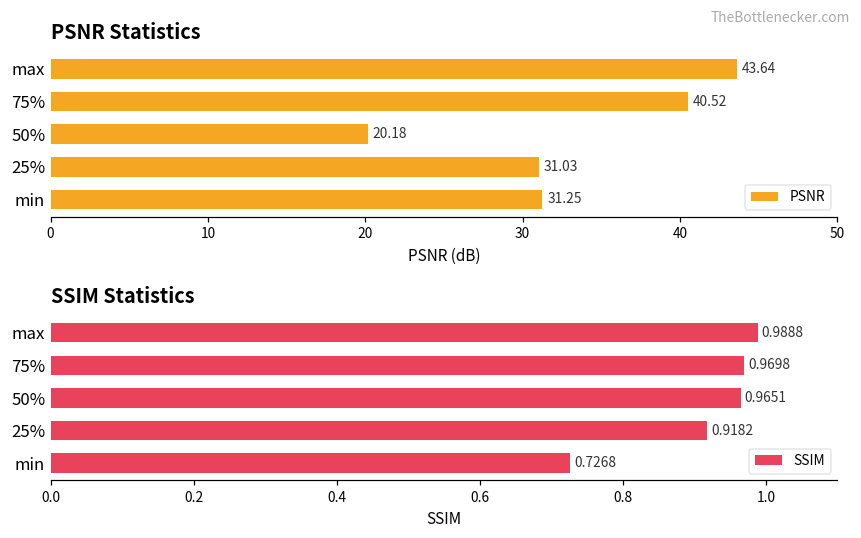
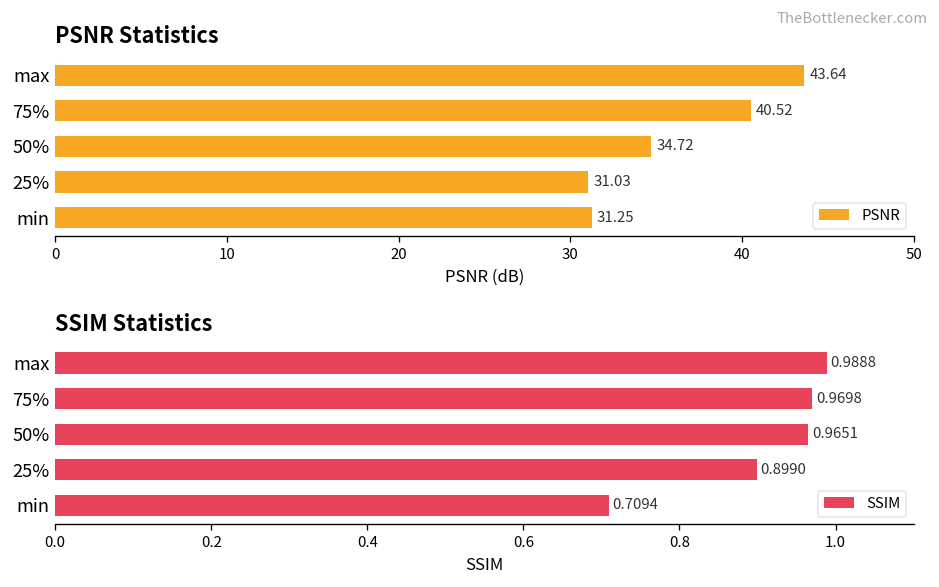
  {
    "PSNR Statistics": {
      "max": 43.64,
      "75%": 40.52,
-     "50%": 20.18,
+     "50%": 34.72,
      "25%": 31.03,
      "min": 31.25
    },
    "SSIM Statistics": {
      "max": 0.9888,
      "75%": 0.9698,
      "50%": 0.9651,
-     "25%": 0.9182,
-     "min": 0.7268
+     "25%": 0.8990,
+     "min": 0.7094
    }
  }
